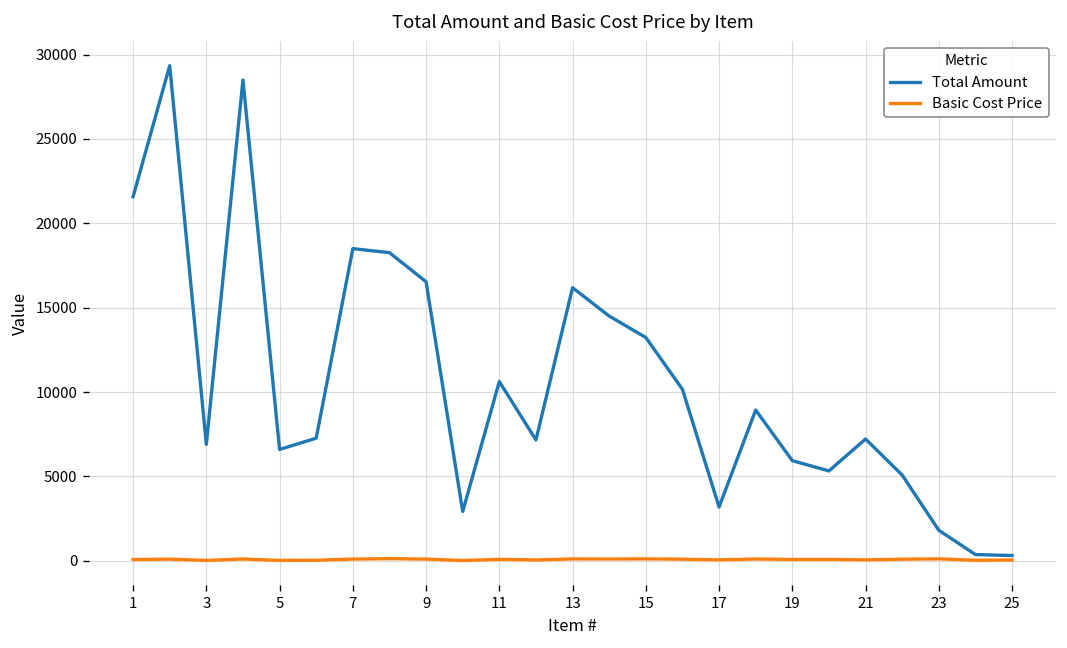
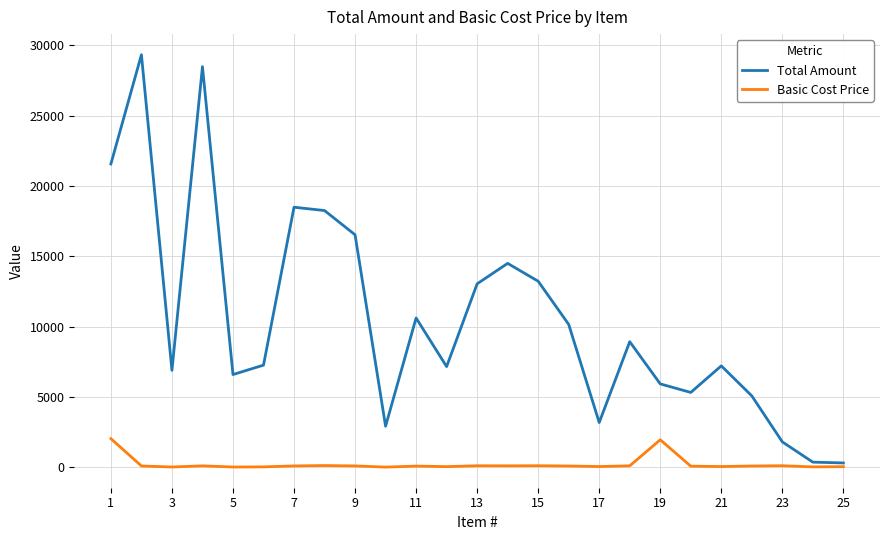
  {
    "Total Amount": {
      "1": 21600,
      "3": 6900,
      "5": 6600,
      "7": 18500,
      "9": 16500,
      "11": 10600,
-     "13": 16200,
+     "13": 13100,
      "15": 13200,
      "17": 3200,
      "19": 5900,
      "21": 7200,
      "23": 1800,
      "25": 300
    },
    "Basic Cost Price": {
-     "1": 100,
+     "1": 2000,
      "3": 0,
      "5": 0,
      "7": 100,
      "9": 100,
      "11": 100,
      "13": 100,
      "15": 100,
      "17": 100,
-     "19": 100,
+     "19": 2000,
      "21": 100,
      "23": 100,
      "25": 100
    }
  }
